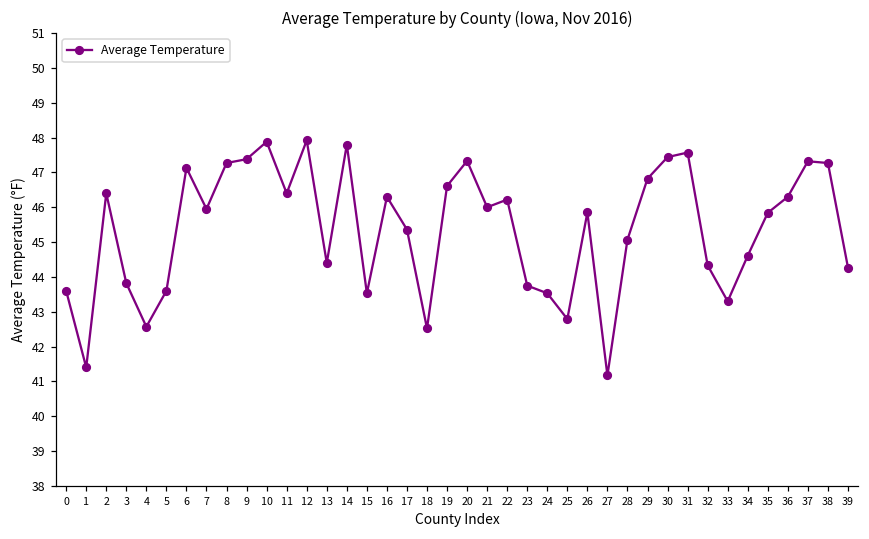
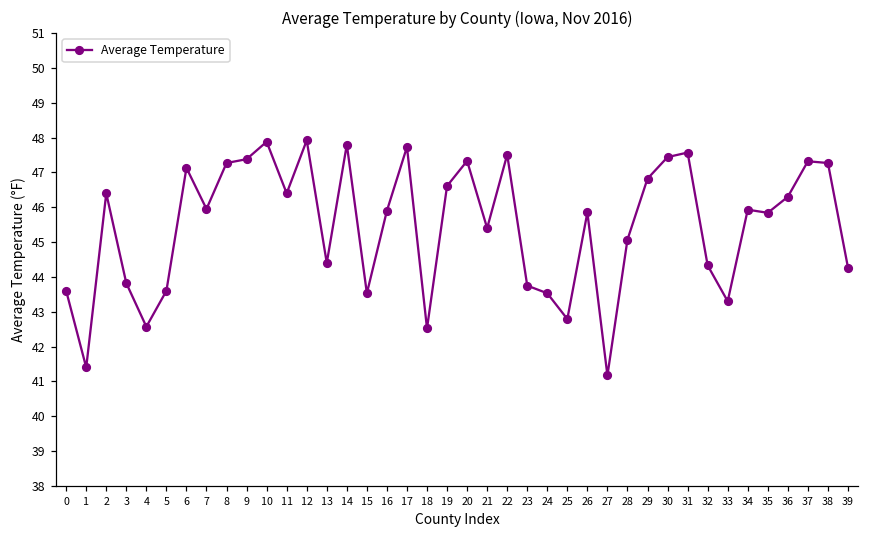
  {
    "0": 43.6,
    "1": 41.4,
    "2": 46.4,
    "3": 43.8,
    "4": 42.6,
    "5": 43.6,
    "6": 47.1,
    "7": 46.0,
    "8": 47.3,
    "9": 47.4,
    "10": 47.9,
    "11": 46.4,
    "12": 47.9,
    "13": 44.4,
    "14": 47.8,
    "15": 43.5,
-   "16": 46.3,
-   "17": 45.4,
+   "16": 45.9,
+   "17": 47.7,
    "18": 42.5,
    "19": 46.6,
    "20": 47.3,
-   "21": 46.0,
-   "22": 46.2,
+   "21": 45.4,
+   "22": 47.5,
    "23": 43.8,
    "24": 43.5,
    "25": 42.8,
    "26": 45.9,
    "27": 41.2,
    "28": 45.1,
    "29": 46.8,
    "30": 47.4,
    "31": 47.6,
    "32": 44.3,
    "33": 43.3,
-   "34": 44.6,
+   "34": 45.9,
    "35": 45.8,
    "36": 46.3,
    "37": 47.3,
    "38": 47.3,
    "39": 44.3
  }
